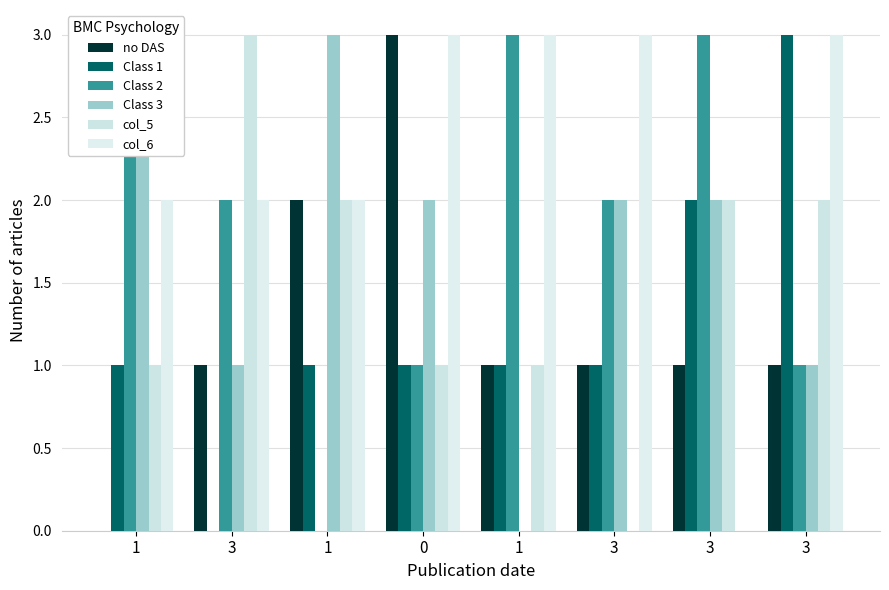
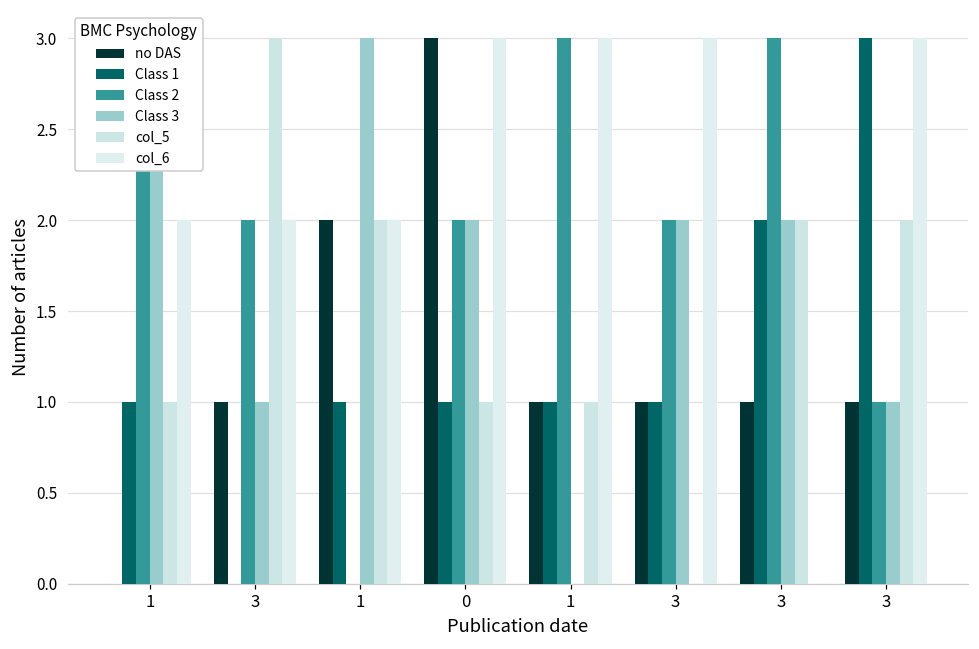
  {
    "no DAS": {
      "0": 3
    },
    "Class 1": {
      "0": 1
    },
    "Class 2": {
-     "0": 1
+     "0": 2
    },
    "Class 3": {
      "0": 2
    }
  }
